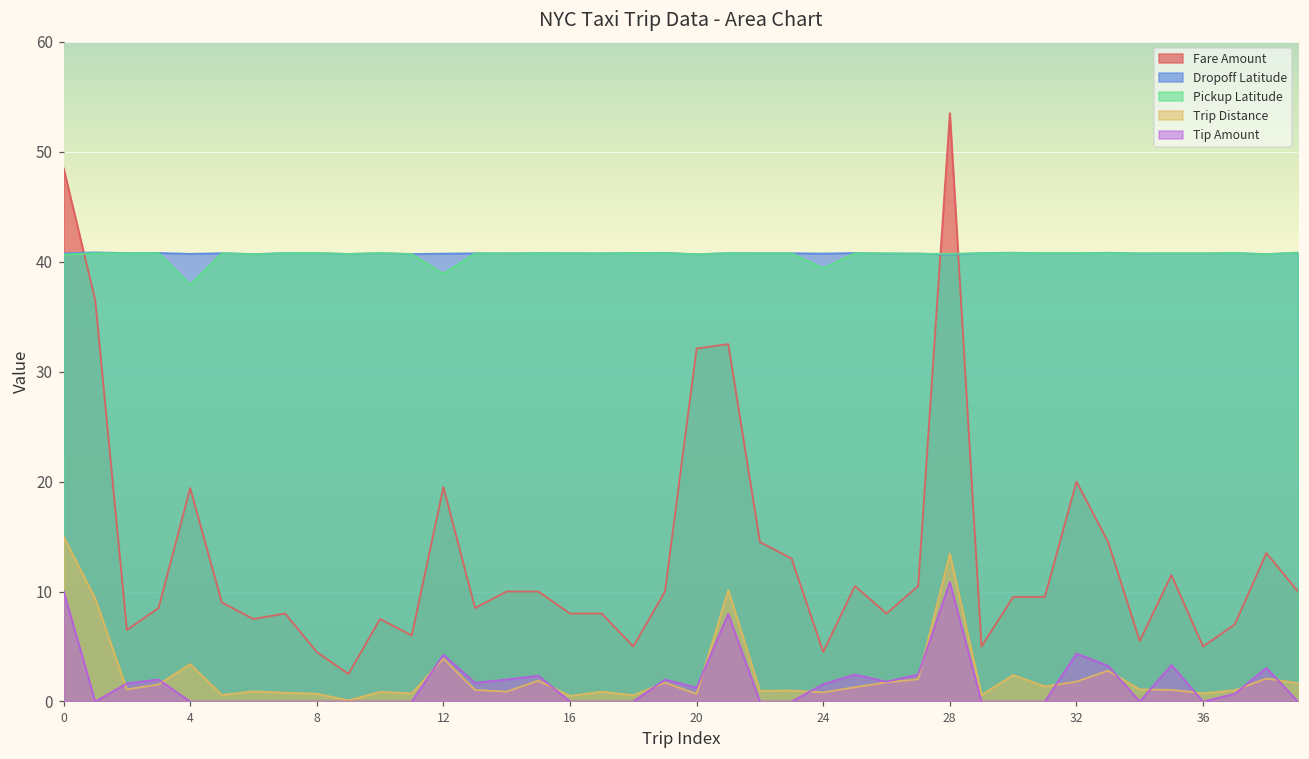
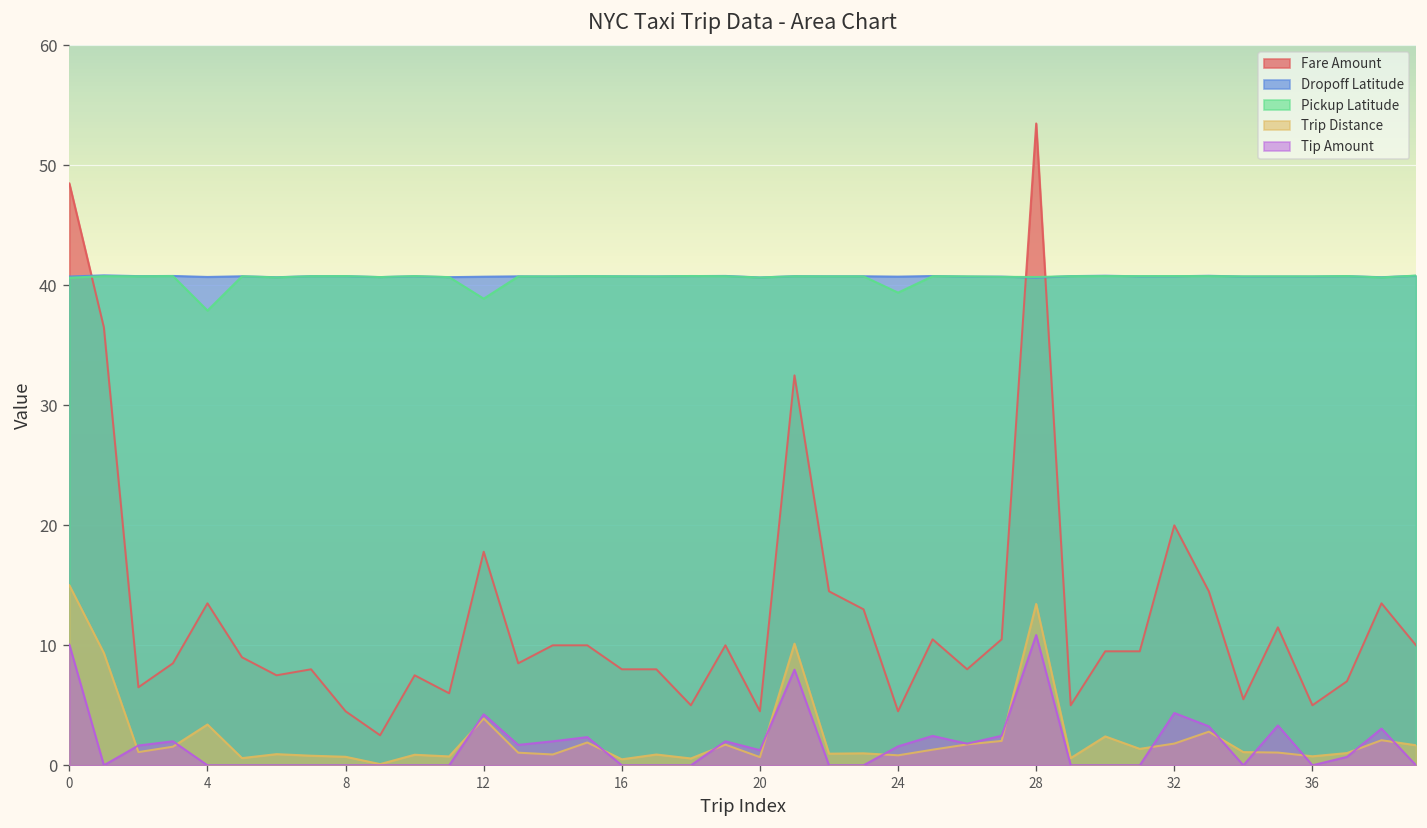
  {
    "Fare Amount": {
      "0": 49,
-     "4": 19,
+     "4": 14,
      "8": 5,
-     "12": 20,
+     "12": 18,
      "16": 8,
-     "20": 32,
+     "20": 5,
      "24": 5,
      "28": 54,
      "32": 20,
      "36": 5
    },
    "Dropoff Latitude": {
      "4": 41,
      "12": 41,
      "24": 41
    },
    "Pickup Latitude": {
      "4": 38,
      "12": 39,
      "24": 39
    },
    "Trip Distance": {
      "0": 15,
      "4": 3,
      "8": 1,
      "12": 4,
      "16": 1,
      "20": 1,
      "24": 1,
      "28": 13,
      "32": 2,
      "36": 1
    },
    "Tip Amount": {
      "0": 10,
      "4": 0,
      "8": 0,
      "12": 4,
      "16": 0,
      "20": 1,
      "24": 2,
      "28": 11,
      "32": 4,
      "36": 0
    }
  }
